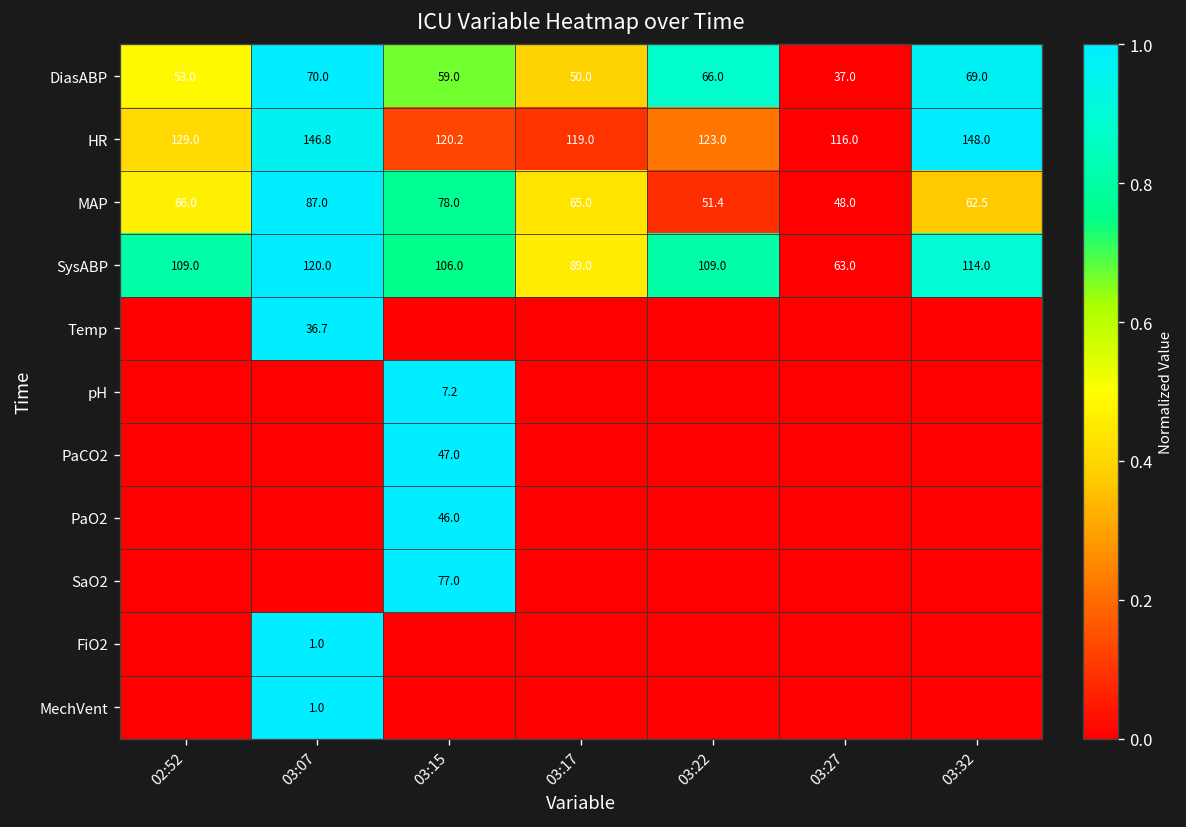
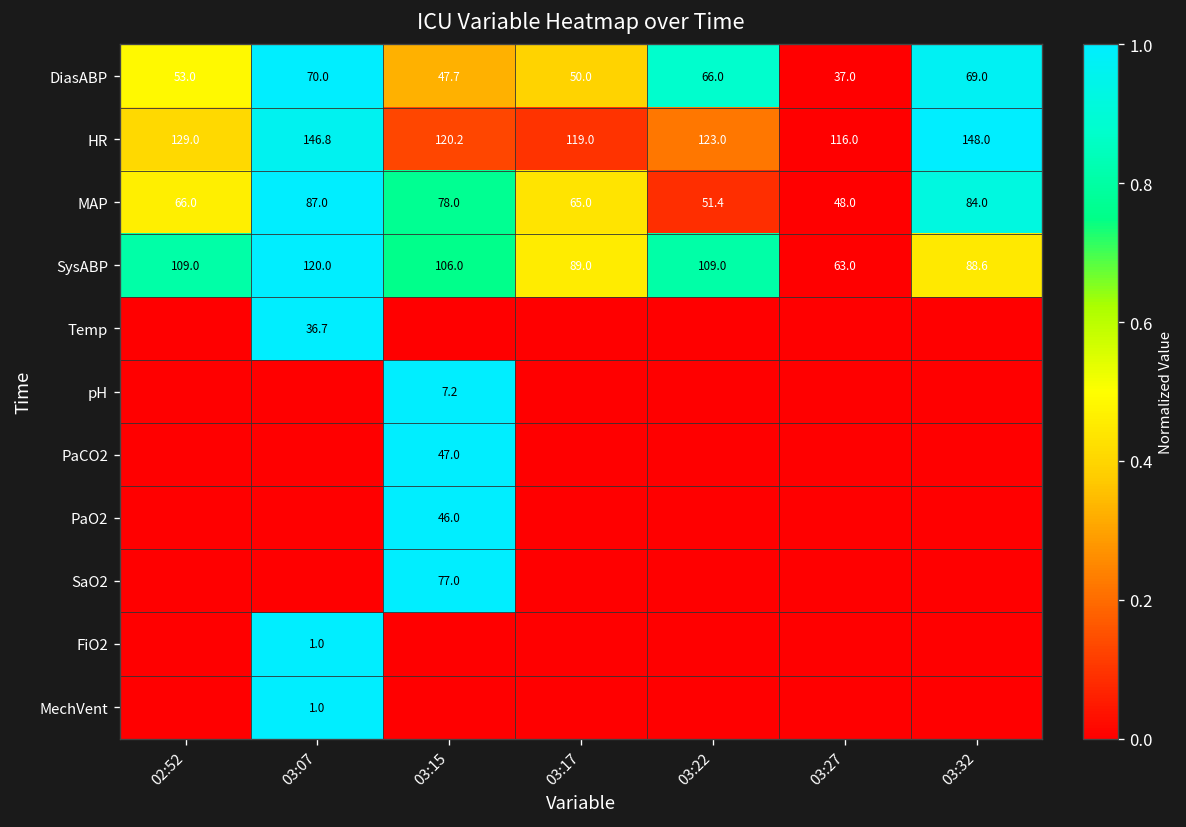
  {
    "DiasABP": {
      "02:52": 53.0,
      "03:07": 70.0,
-     "03:15": 59.0,
+     "03:15": 47.7,
      "03:17": 50.0,
      "03:22": 66.0,
      "03:27": 37.0,
      "03:32": 69.0
    },
    "HR": {
      "02:52": 129.0,
      "03:07": 146.8,
      "03:15": 120.2,
      "03:17": 119.0,
      "03:22": 123.0,
      "03:27": 116.0,
      "03:32": 148.0
    },
    "MAP": {
      "02:52": 66.0,
      "03:07": 87.0,
      "03:15": 78.0,
      "03:17": 65.0,
      "03:22": 51.4,
      "03:27": 48.0,
-     "03:32": 62.5
+     "03:32": 84.0
    },
    "SysABP": {
      "02:52": 109.0,
      "03:07": 120.0,
      "03:15": 106.0,
      "03:17": 89.0,
      "03:22": 109.0,
      "03:27": 63.0,
-     "03:32": 114.0
+     "03:32": 88.6
    },
    "Temp": {
      "03:07": 36.7
    },
    "pH": {
      "03:15": 7.2
    },
    "PaCO2": {
      "03:15": 47.0
    },
    "PaO2": {
      "03:15": 46.0
    },
    "SaO2": {
      "03:15": 77.0
    },
    "FiO2": {
      "03:07": 1.0
    },
    "MechVent": {
      "03:07": 1.0
    }
  }
